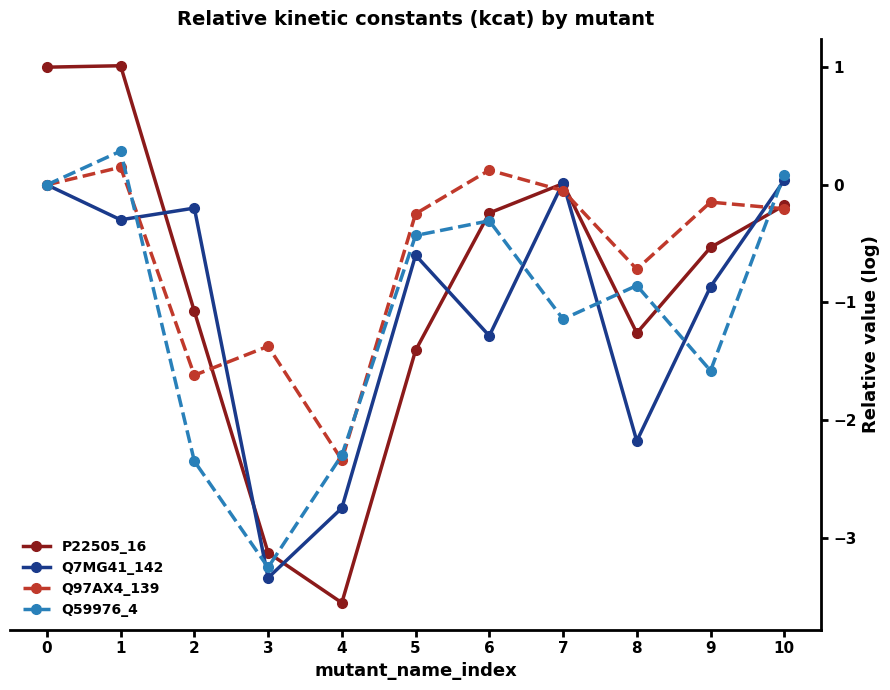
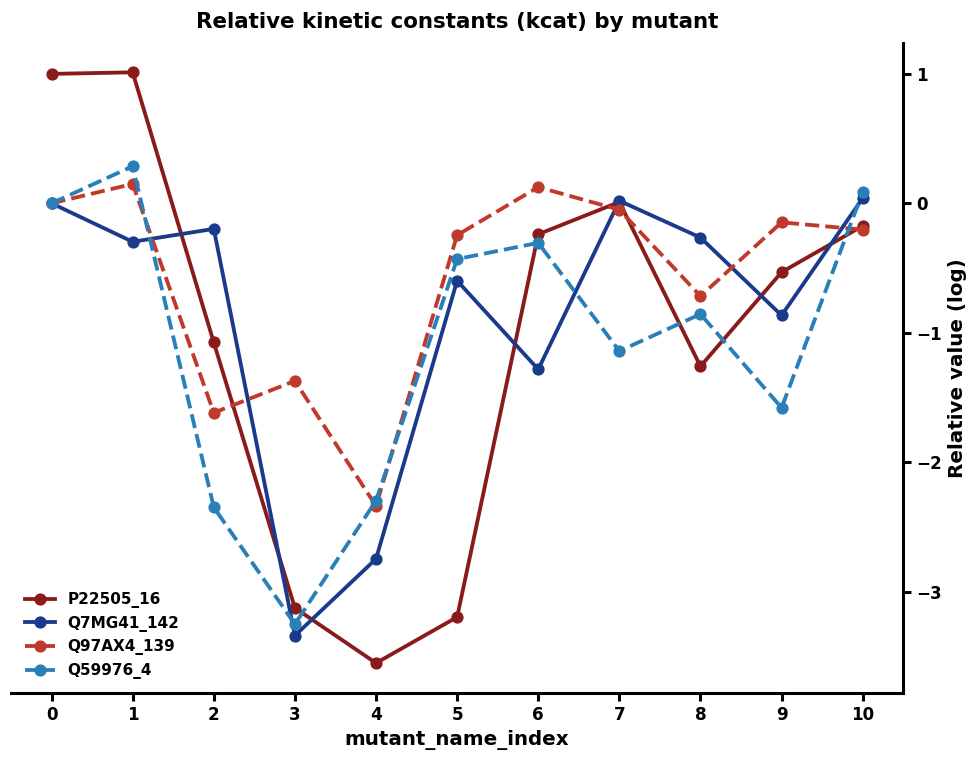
  {
    "P22505_16": {
      "0": 1.00,
      "1": 1.01,
      "2": -1.08,
      "3": -3.13,
      "4": -3.55,
-     "5": -1.41,
+     "5": -3.20,
      "6": -0.24,
      "8": -1.26,
      "9": -0.53,
      "10": -0.17
    },
    "Q7MG41_142": {
      "1": -0.30,
      "2": -0.20,
      "3": -3.34,
      "4": -2.75,
      "5": -0.60,
      "6": -1.28,
-     "8": -2.18,
+     "8": -0.26,
      "9": -0.87,
      "10": 0.04
    },
    "Q97AX4_139": {
      "1": 0.15,
      "2": -1.62,
      "3": -1.37,
      "4": -2.34,
      "5": -0.25,
      "6": 0.13,
      "7": -0.05,
      "8": -0.72,
      "9": -0.15,
      "10": -0.20
    },
    "Q59976_4": {
      "1": 0.29,
      "2": -2.35,
      "3": -3.25,
      "4": -2.30,
      "5": -0.43,
      "6": -0.31,
      "7": -1.14,
      "8": -0.86,
      "9": -1.58,
      "10": 0.09
    }
  }
